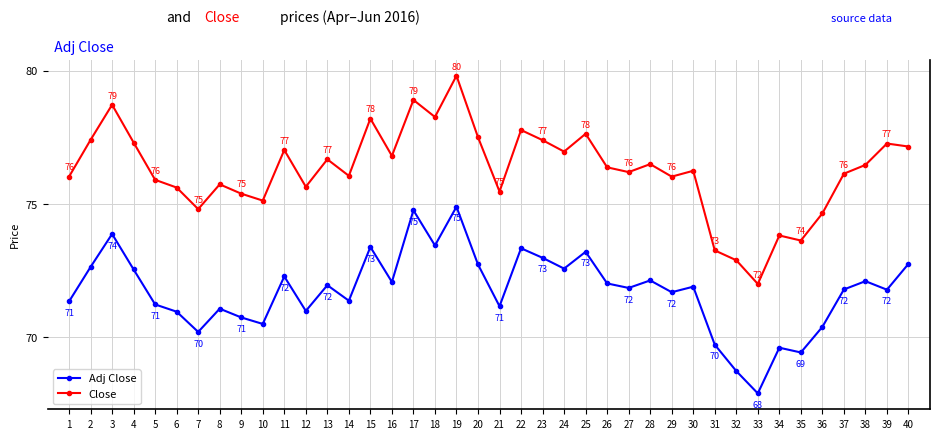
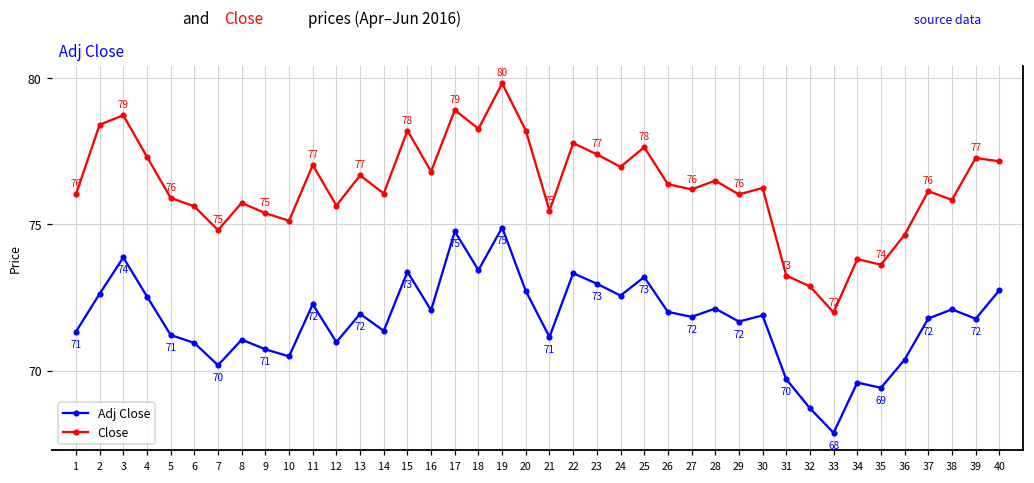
  {
    "Adj Close": {
      "1": 71,
      "3": 74,
      "5": 71,
      "7": 70,
      "9": 71,
      "11": 72,
      "13": 72,
      "15": 73,
      "17": 75,
      "19": 75,
      "21": 71,
      "23": 73,
      "25": 73,
      "27": 72,
      "29": 72,
      "31": 70,
      "33": 68,
      "35": 69,
      "37": 72,
      "39": 72
    },
    "Close": {
-     "2": 77.4,
+     "2": 78.4,
      "4": 77.3,
      "8": 75.7,
      "12": 75.6,
      "14": 76.1,
      "16": 76.8,
      "18": 78.3,
-     "20": 77.5,
+     "20": 78.2,
      "22": 77.8,
      "36": 74.6,
-     "38": 76.5
+     "38": 75.8
    }
  }
